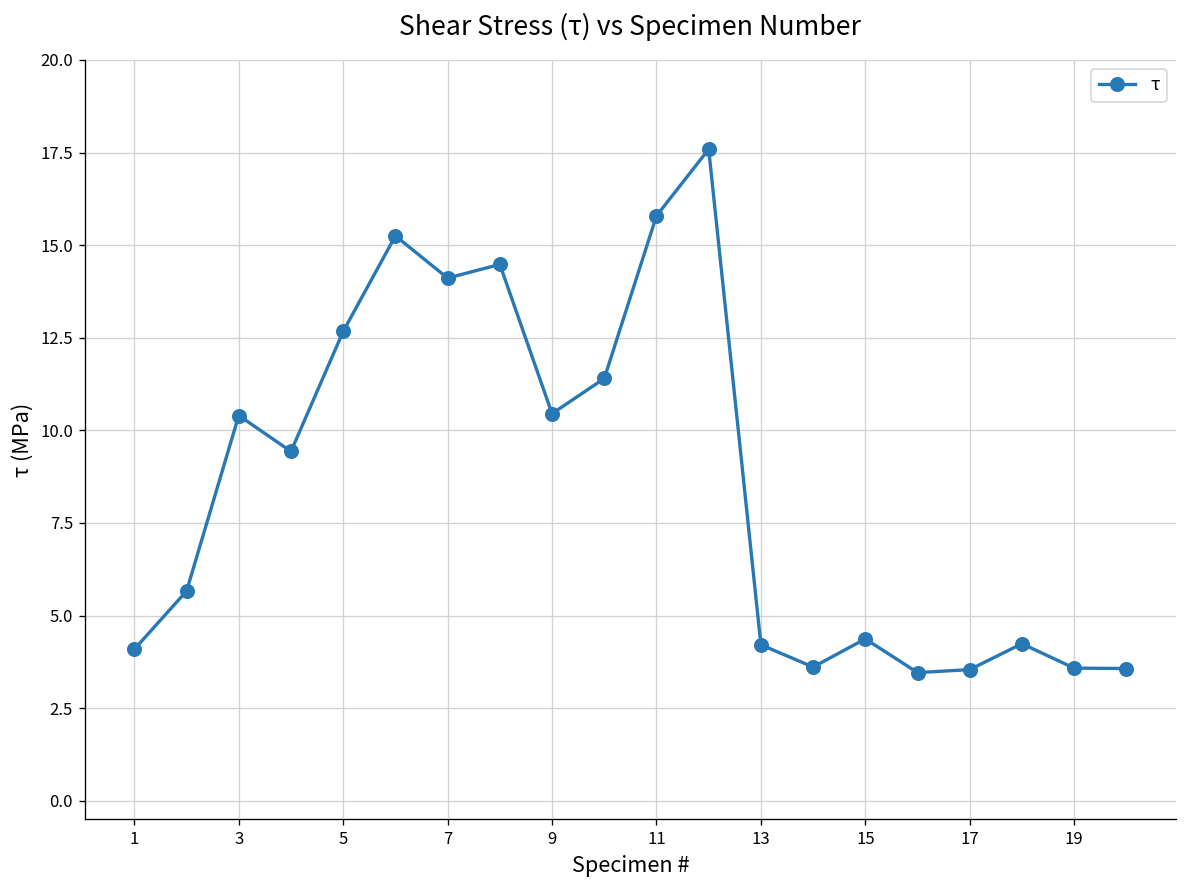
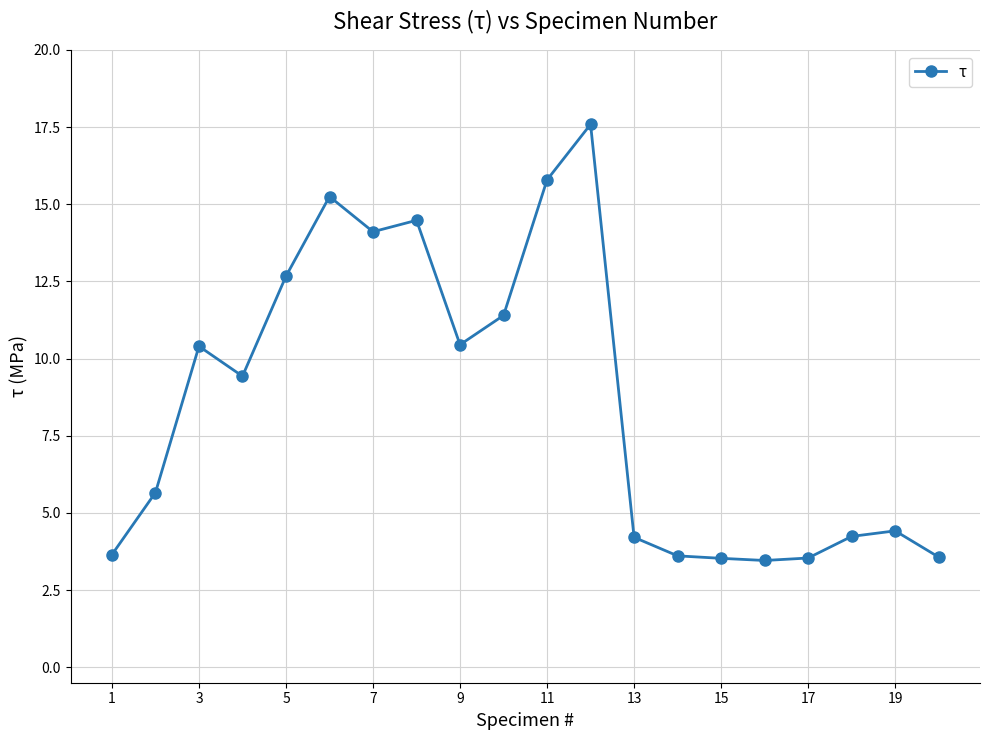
  {
-   "1": 4.1,
+   "1": 3.7,
    "3": 10.4,
    "5": 12.7,
    "7": 14.1,
    "9": 10.5,
    "11": 15.8,
    "13": 4.2,
-   "15": 4.4,
+   "15": 3.5,
    "17": 3.5,
-   "19": 3.6
+   "19": 4.4
  }
